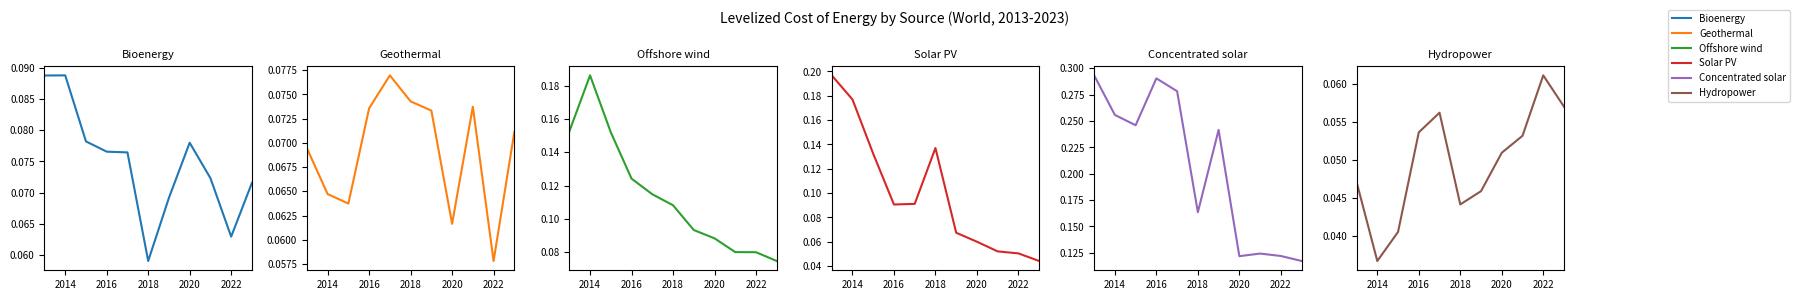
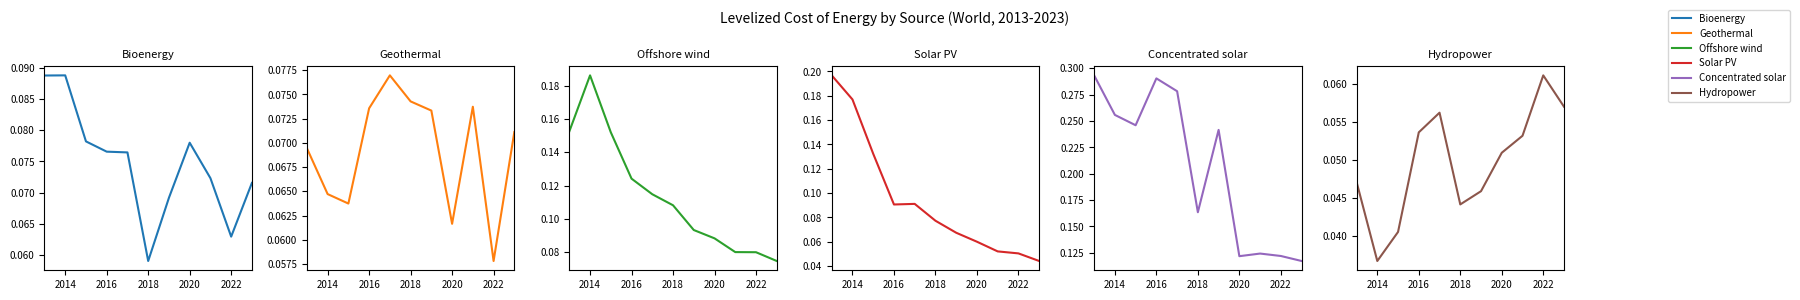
  {
    "Bioenergy": {
      "2014": 0.089,
      "2016": 0.077,
      "2018": 0.059,
      "2020": 0.078,
      "2022": 0.063
    },
    "Geothermal": {
      "2014": 0.065,
      "2016": 0.074,
      "2018": 0.074,
      "2020": 0.062,
      "2022": 0.058
    },
    "Offshore wind": {
      "2014": 0.186,
      "2016": 0.124,
      "2018": 0.108,
      "2020": 0.088,
      "2022": 0.080
    },
    "Solar PV": {
      "2014": 0.177,
      "2016": 0.091,
-     "2018": 0.137,
+     "2018": 0.077,
      "2020": 0.060,
      "2022": 0.050
    },
    "Concentrated solar": {
      "2014": 0.256,
      "2016": 0.290,
      "2018": 0.164,
      "2020": 0.122,
      "2022": 0.122
    },
    "Hydropower": {
      "2014": 0.037,
      "2016": 0.054,
      "2018": 0.044,
      "2020": 0.051,
      "2022": 0.061
    }
  }
